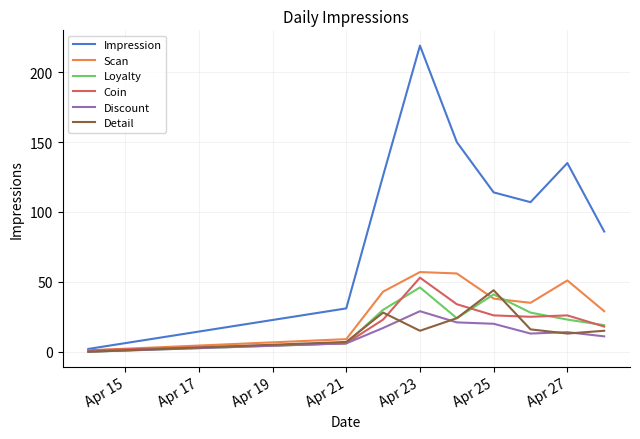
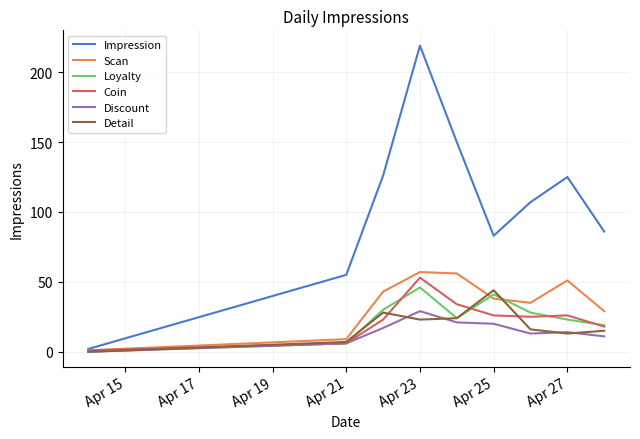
  {
    "Impression": {
-     "Apr 21": 31,
+     "Apr 21": 55,
      "Apr 23": 219,
-     "Apr 25": 114,
-     "Apr 27": 135
+     "Apr 25": 83,
+     "Apr 27": 125
    },
    "Loyalty": {
      "Apr 23": 46,
      "Apr 25": 41,
      "Apr 27": 23
    },
    "Discount": {
      "Apr 23": 29,
      "Apr 25": 20
    },
    "Detail": {
-     "Apr 23": 15,
+     "Apr 23": 23,
      "Apr 25": 44
    }
  }
